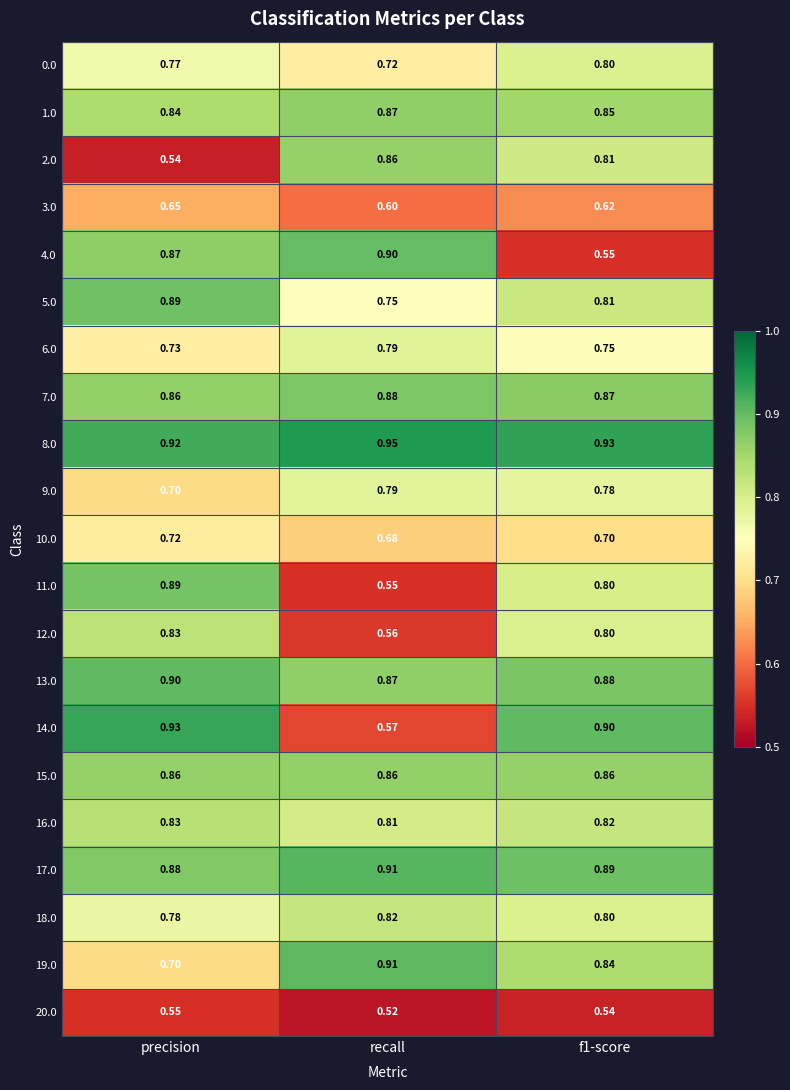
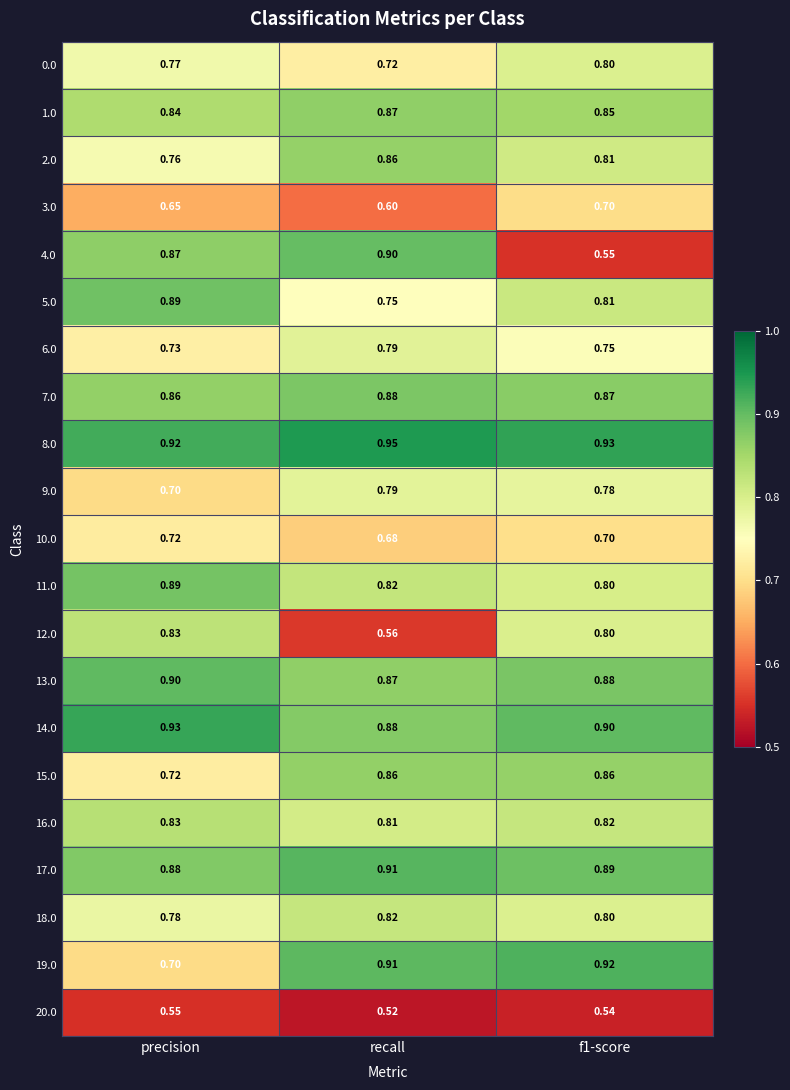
  {
    "0.0": {
      "precision": 0.77,
      "recall": 0.72,
      "f1-score": 0.80
    },
    "1.0": {
      "precision": 0.84,
      "recall": 0.87,
      "f1-score": 0.85
    },
    "2.0": {
-     "precision": 0.54,
+     "precision": 0.76,
      "recall": 0.86,
      "f1-score": 0.81
    },
    "3.0": {
      "precision": 0.65,
      "recall": 0.60,
-     "f1-score": 0.62
+     "f1-score": 0.70
    },
    "4.0": {
      "precision": 0.87,
      "recall": 0.90,
      "f1-score": 0.55
    },
    "5.0": {
      "precision": 0.89,
      "recall": 0.75,
      "f1-score": 0.81
    },
    "6.0": {
      "precision": 0.73,
      "recall": 0.79,
      "f1-score": 0.75
    },
    "7.0": {
      "precision": 0.86,
      "recall": 0.88,
      "f1-score": 0.87
    },
    "8.0": {
      "precision": 0.92,
      "recall": 0.95,
      "f1-score": 0.93
    },
    "9.0": {
      "precision": 0.70,
      "recall": 0.79,
      "f1-score": 0.78
    },
    "10.0": {
      "precision": 0.72,
      "recall": 0.68,
      "f1-score": 0.70
    },
    "11.0": {
      "precision": 0.89,
-     "recall": 0.55,
+     "recall": 0.82,
      "f1-score": 0.80
    },
    "12.0": {
      "precision": 0.83,
      "recall": 0.56,
      "f1-score": 0.80
    },
    "13.0": {
      "precision": 0.90,
      "recall": 0.87,
      "f1-score": 0.88
    },
    "14.0": {
      "precision": 0.93,
-     "recall": 0.57,
+     "recall": 0.88,
      "f1-score": 0.90
    },
    "15.0": {
-     "precision": 0.86,
+     "precision": 0.72,
      "recall": 0.86,
      "f1-score": 0.86
    },
    "16.0": {
      "precision": 0.83,
      "recall": 0.81,
      "f1-score": 0.82
    },
    "17.0": {
      "precision": 0.88,
      "recall": 0.91,
      "f1-score": 0.89
    },
    "18.0": {
      "precision": 0.78,
      "recall": 0.82,
      "f1-score": 0.80
    },
    "19.0": {
      "precision": 0.70,
      "recall": 0.91,
-     "f1-score": 0.84
+     "f1-score": 0.92
    },
    "20.0": {
      "precision": 0.55,
      "recall": 0.52,
      "f1-score": 0.54
    }
  }
